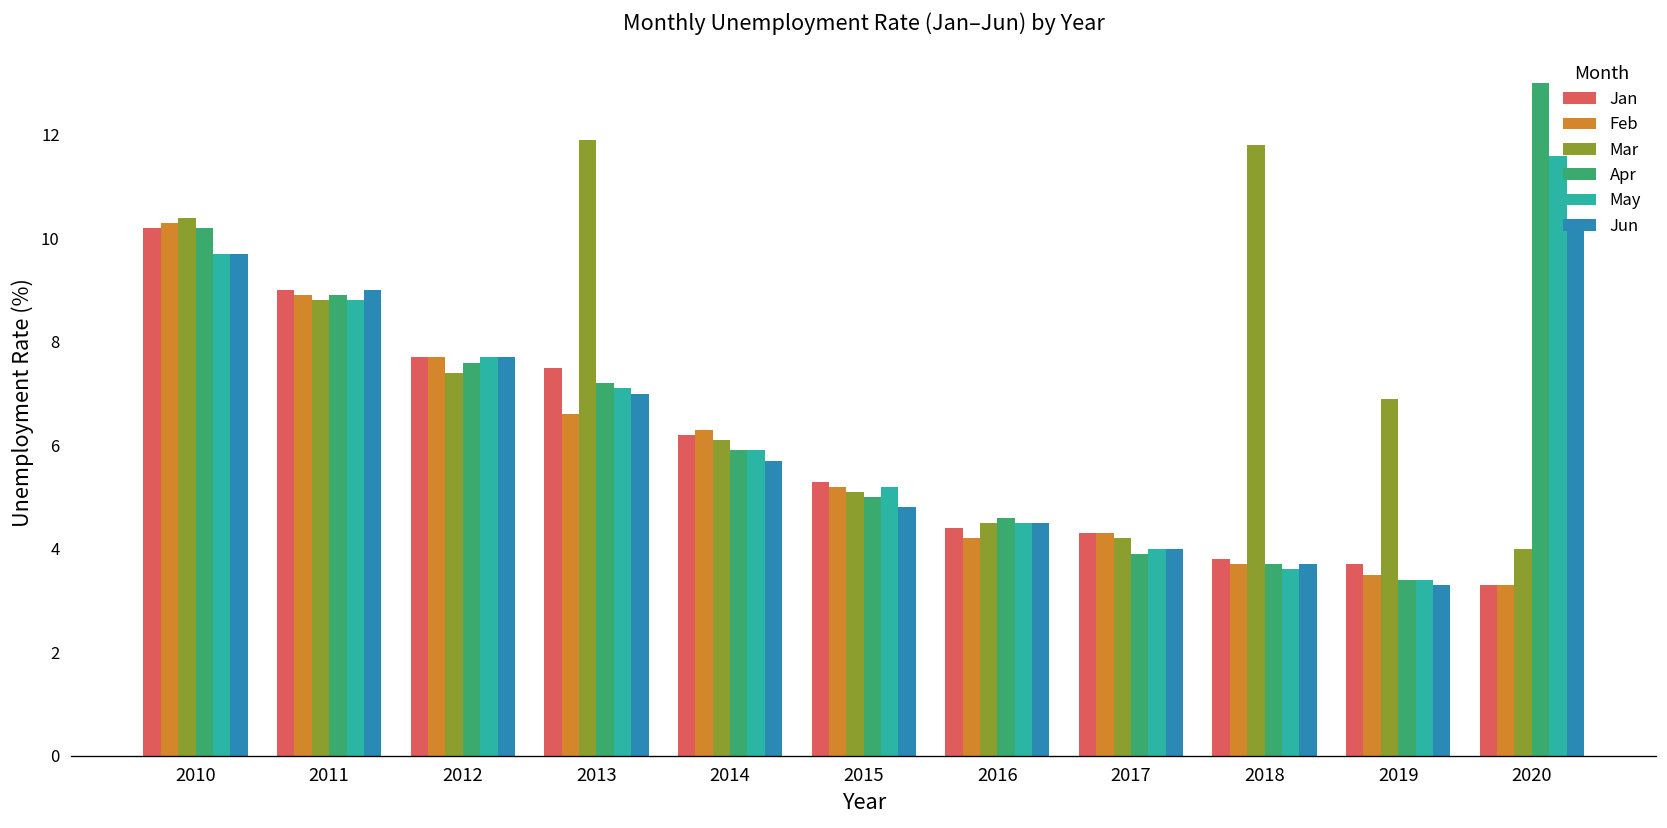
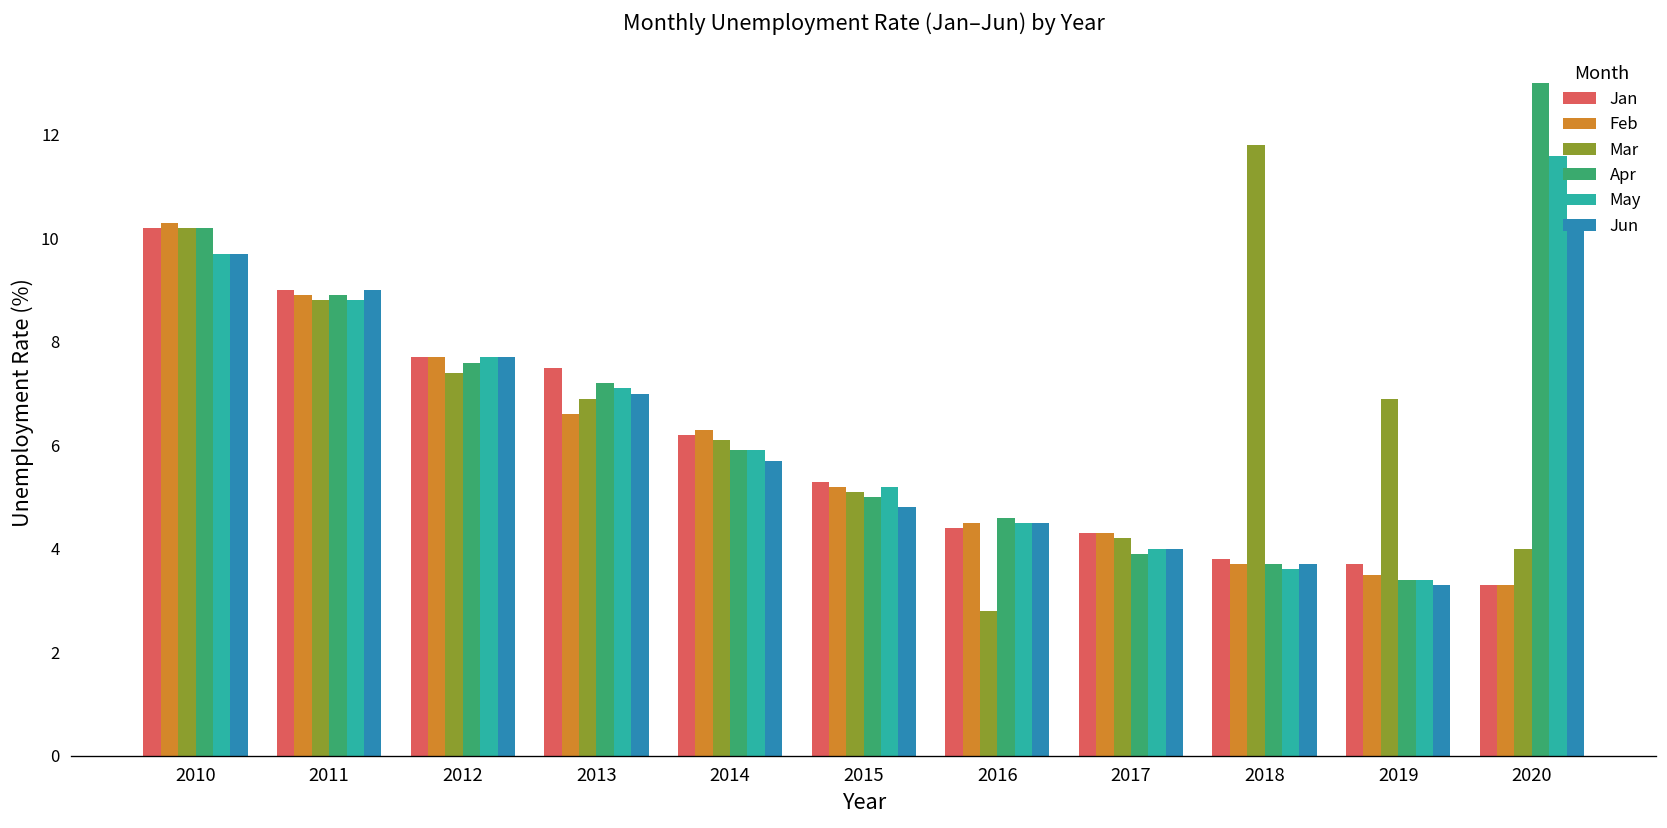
  {
    "Jan": {
      "2010": 10.2,
      "2011": 9.0,
      "2012": 7.7,
      "2013": 7.5,
      "2014": 6.2,
      "2015": 5.3,
      "2016": 4.4,
      "2017": 4.3,
      "2018": 3.8,
      "2019": 3.7,
      "2020": 3.3
    },
    "Feb": {
      "2010": 10.3,
      "2011": 8.9,
      "2012": 7.7,
      "2013": 6.6,
      "2014": 6.3,
      "2015": 5.2,
-     "2016": 4.2,
+     "2016": 4.5,
      "2017": 4.3,
      "2018": 3.7,
      "2019": 3.5,
      "2020": 3.3
    },
    "Mar": {
-     "2010": 10.4,
+     "2010": 10.2,
      "2011": 8.8,
      "2012": 7.4,
-     "2013": 11.9,
+     "2013": 6.9,
      "2014": 6.1,
      "2015": 5.1,
-     "2016": 4.5,
+     "2016": 2.8,
      "2017": 4.2,
      "2018": 11.8,
      "2019": 6.9,
      "2020": 4.0
    }
  }
